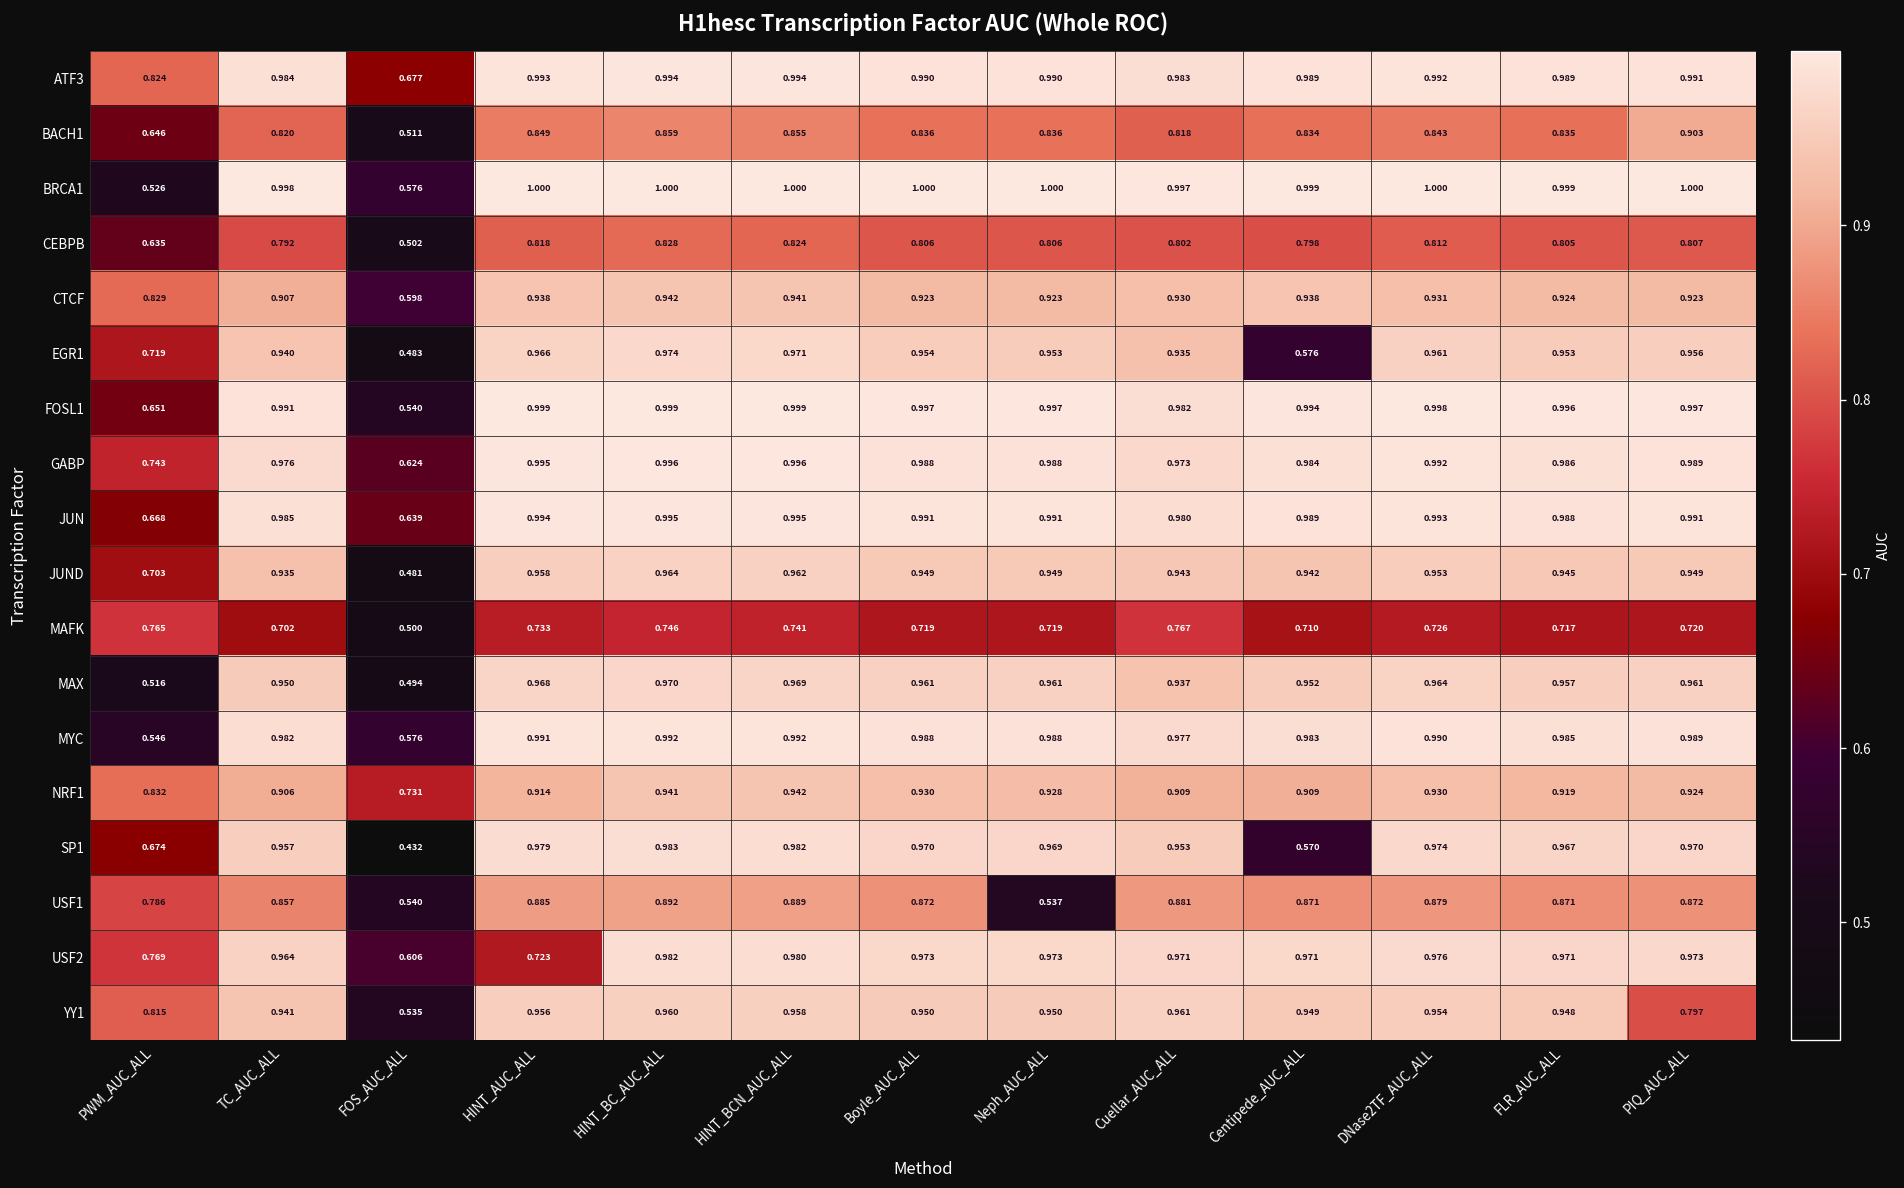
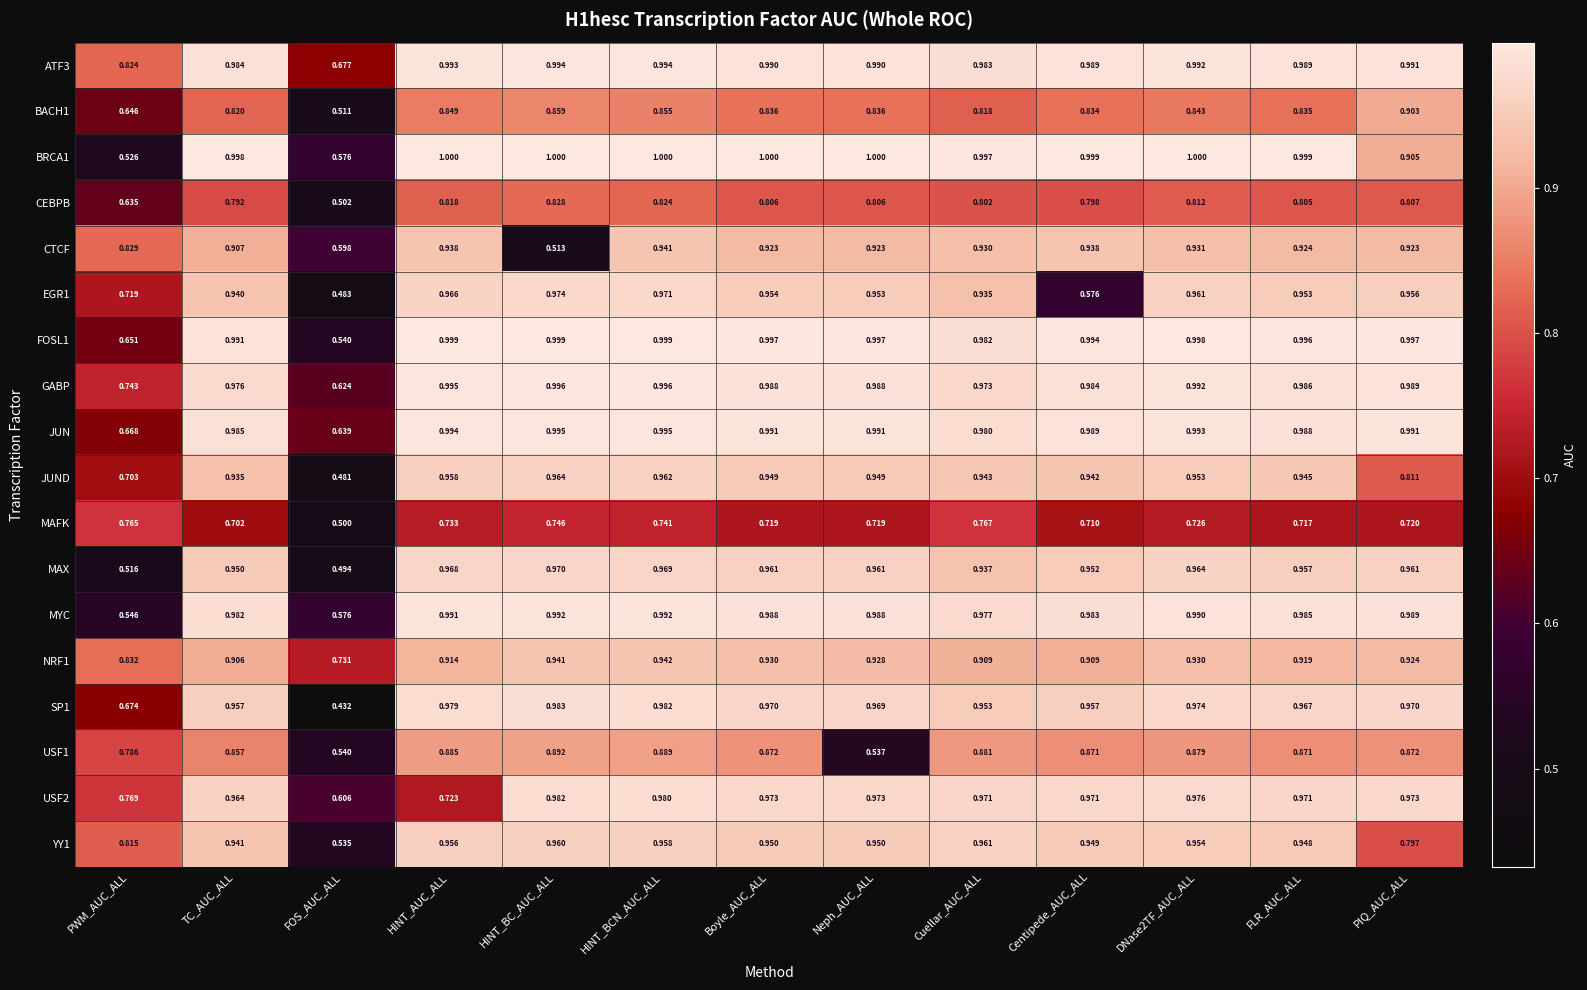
  {
    "BRCA1": {
      "PWM_AUC_ALL": 0.526,
      "TC_AUC_ALL": 0.998,
      "FOS_AUC_ALL": 0.576,
      "HINT_AUC_ALL": 1.000,
      "HINT_BC_AUC_ALL": 1.000,
      "HINT_BCN_AUC_ALL": 1.000,
      "Boyle_AUC_ALL": 1.000,
      "Neph_AUC_ALL": 1.000,
      "Cuellar_AUC_ALL": 0.997,
      "Centipede_AUC_ALL": 0.999,
      "DNase2TF_AUC_ALL": 1.000,
      "FLR_AUC_ALL": 0.999,
-     "PIQ_AUC_ALL": 1.000
+     "PIQ_AUC_ALL": 0.905
    },
    "CTCF": {
      "PWM_AUC_ALL": 0.829,
      "TC_AUC_ALL": 0.907,
      "FOS_AUC_ALL": 0.598,
      "HINT_AUC_ALL": 0.938,
-     "HINT_BC_AUC_ALL": 0.942,
+     "HINT_BC_AUC_ALL": 0.513,
      "HINT_BCN_AUC_ALL": 0.941,
      "Boyle_AUC_ALL": 0.923,
      "Neph_AUC_ALL": 0.923,
      "Cuellar_AUC_ALL": 0.930,
      "Centipede_AUC_ALL": 0.938,
      "DNase2TF_AUC_ALL": 0.931,
      "FLR_AUC_ALL": 0.924,
      "PIQ_AUC_ALL": 0.923
    },
    "JUND": {
      "PWM_AUC_ALL": 0.703,
      "TC_AUC_ALL": 0.935,
      "FOS_AUC_ALL": 0.481,
      "HINT_AUC_ALL": 0.958,
      "HINT_BC_AUC_ALL": 0.964,
      "HINT_BCN_AUC_ALL": 0.962,
      "Boyle_AUC_ALL": 0.949,
      "Neph_AUC_ALL": 0.949,
      "Cuellar_AUC_ALL": 0.943,
      "Centipede_AUC_ALL": 0.942,
      "DNase2TF_AUC_ALL": 0.953,
      "FLR_AUC_ALL": 0.945,
-     "PIQ_AUC_ALL": 0.949
+     "PIQ_AUC_ALL": 0.811
    },
    "SP1": {
      "PWM_AUC_ALL": 0.674,
      "TC_AUC_ALL": 0.957,
      "FOS_AUC_ALL": 0.432,
      "HINT_AUC_ALL": 0.979,
      "HINT_BC_AUC_ALL": 0.983,
      "HINT_BCN_AUC_ALL": 0.982,
      "Boyle_AUC_ALL": 0.970,
      "Neph_AUC_ALL": 0.969,
      "Cuellar_AUC_ALL": 0.953,
-     "Centipede_AUC_ALL": 0.570,
+     "Centipede_AUC_ALL": 0.957,
      "DNase2TF_AUC_ALL": 0.974,
      "FLR_AUC_ALL": 0.967,
      "PIQ_AUC_ALL": 0.970
    }
  }
